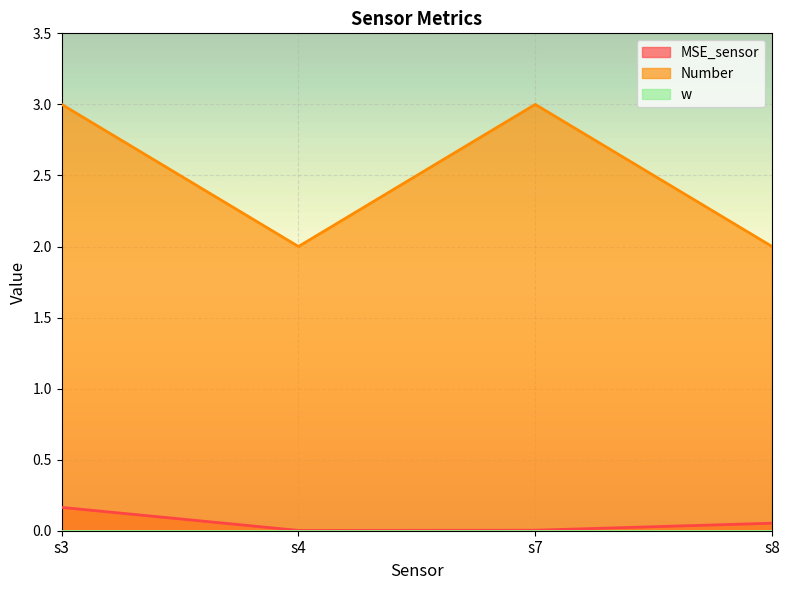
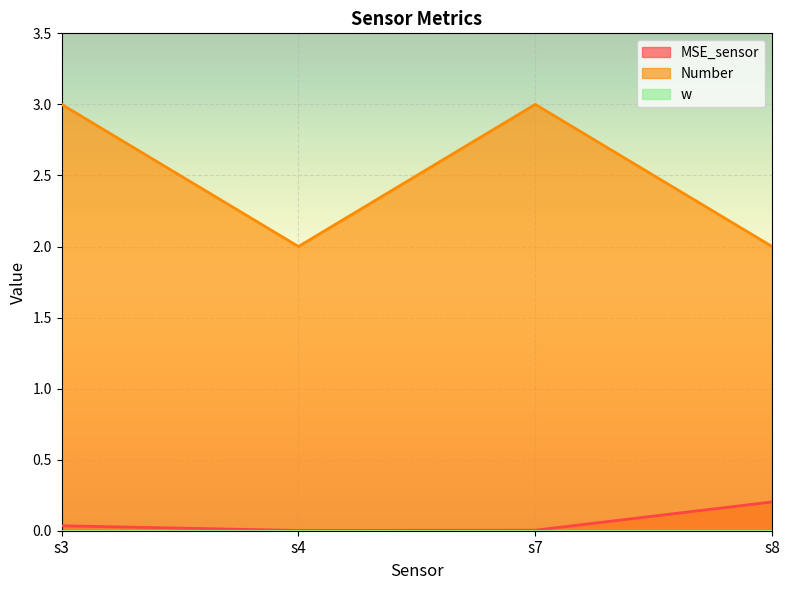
  {
    "MSE_sensor": {
-     "s3": 0.16,
-     "s8": 0.05
+     "s3": 0.03,
+     "s8": 0.20
    },
    "Number": {
      "s3": 3.00,
      "s4": 2.00,
      "s7": 3.00,
      "s8": 2.00
    },
    "w": {
      "s3": 0.00,
      "s8": 0.00
    }
  }
